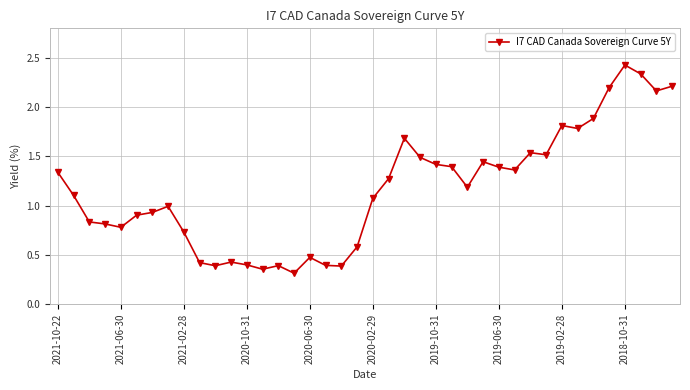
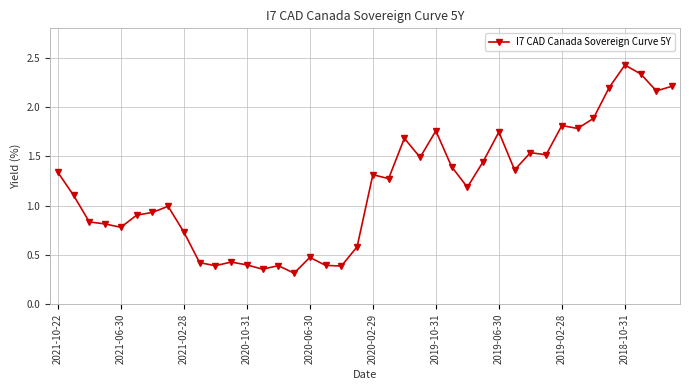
  {
    "2021-10-22": 1.3,
    "2021-06-30": 0.8,
    "2021-02-28": 0.7,
    "2020-10-31": 0.4,
    "2020-06-30": 0.5,
-   "2020-02-29": 1.1,
-   "2019-10-31": 1.4,
-   "2019-06-30": 1.4,
+   "2020-02-29": 1.3,
+   "2019-10-31": 1.8,
+   "2019-06-30": 1.7,
    "2019-02-28": 1.8,
    "2018-10-31": 2.4
  }
